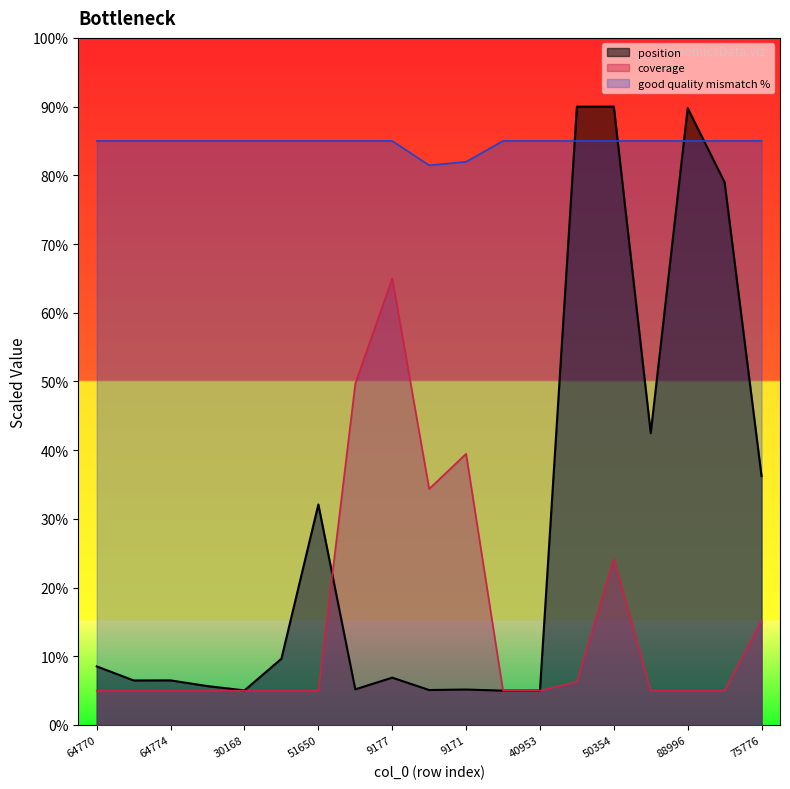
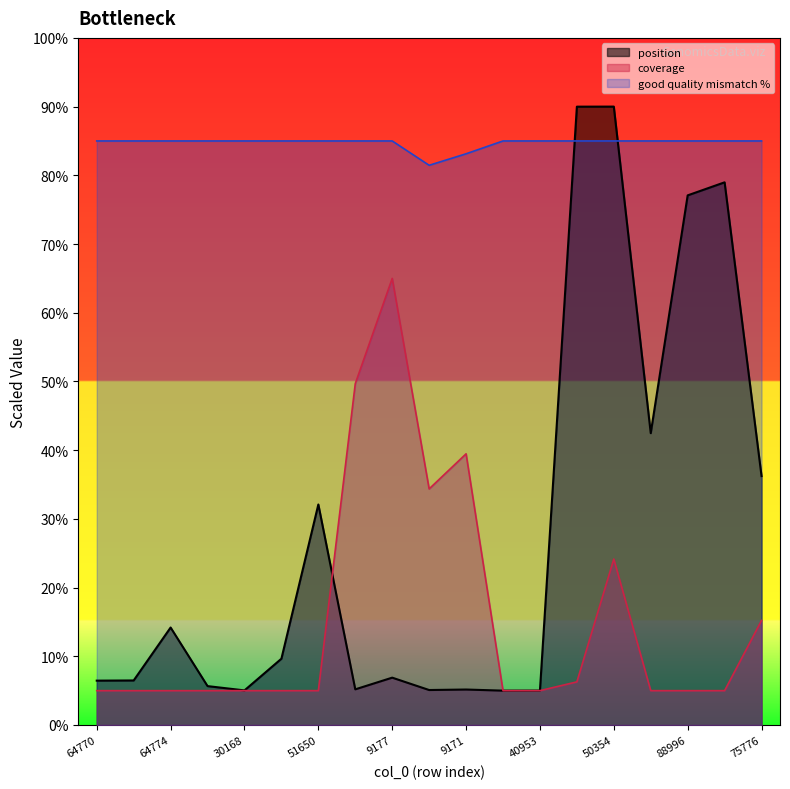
  {
    "position": {
-     "64770": "9%",
-     "64774": "6%",
+     "64770": "6%",
+     "64774": "14%",
      "51650": "32%",
      "9177": "7%",
      "9171": "5%",
      "50354": "90%",
-     "88996": "90%",
+     "88996": "77%",
      "75776": "36%"
    },
    "coverage": {
      "64770": "5%",
      "64774": "5%",
      "51650": "5%",
      "9177": "65%",
      "9171": "39%",
      "50354": "24%",
      "88996": "5%",
      "75776": "15%"
    },
    "good quality mismatch %": {
      "64770": "85%",
      "64774": "85%",
      "30168": "85%",
      "51650": "85%",
      "9177": "85%",
-     "9171": "82%",
+     "9171": "83%",
      "40953": "85%",
      "50354": "85%",
      "88996": "85%",
      "75776": "85%"
    }
  }
